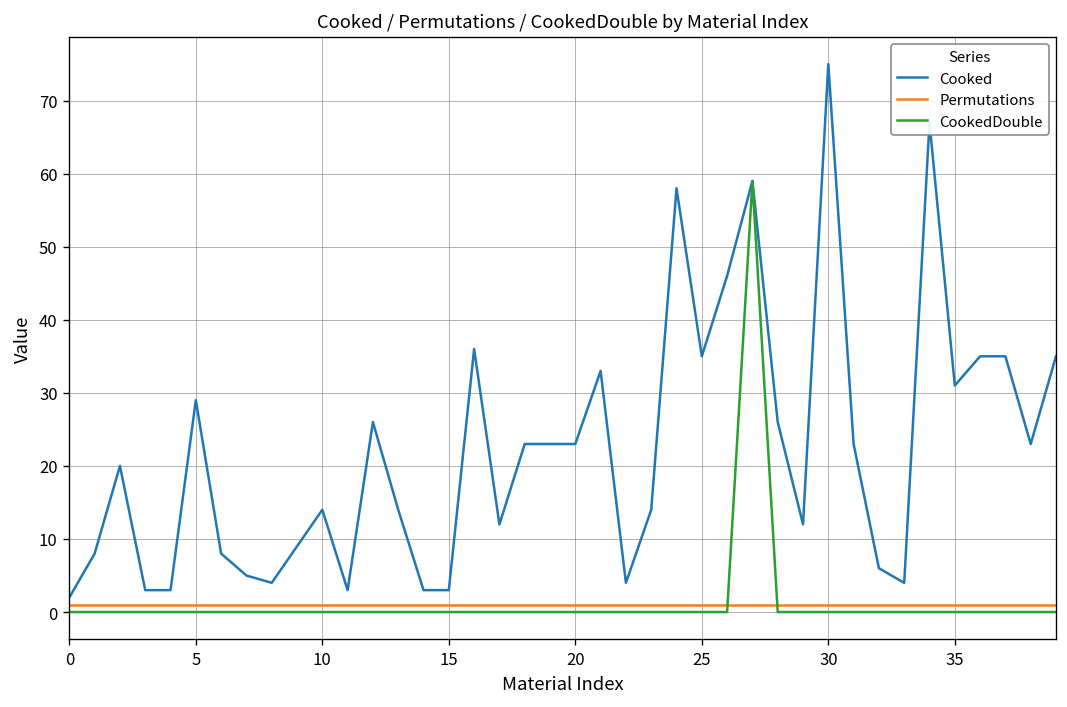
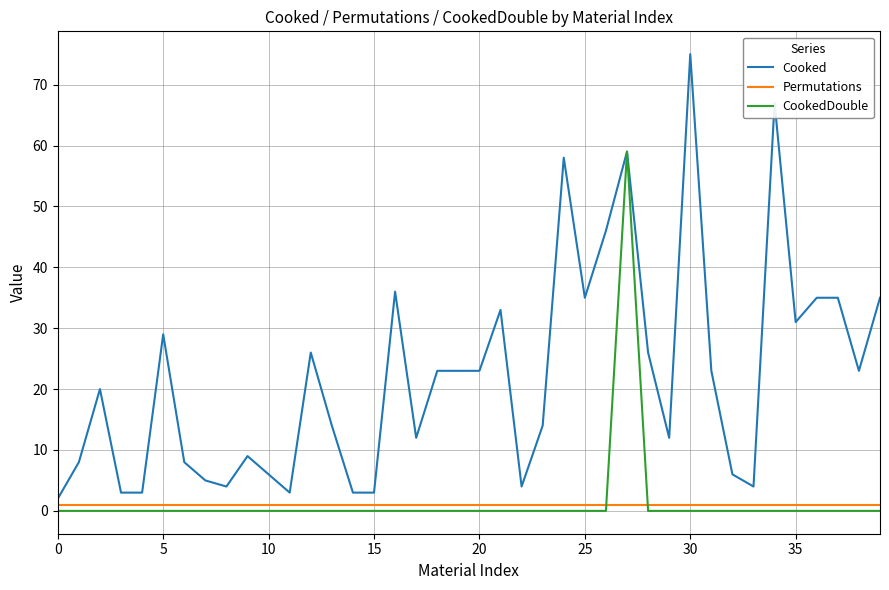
  {
    "Cooked": {
      "0": 2,
      "5": 29,
-     "10": 14,
+     "10": 6,
      "15": 3,
      "20": 23,
      "25": 35,
      "30": 75,
      "35": 31
    },
    "Permutations": {
      "0": 1,
      "5": 1,
      "10": 1,
      "15": 1,
      "20": 1,
      "25": 1,
      "30": 1,
      "35": 1
    },
    "CookedDouble": {
      "0": 0,
      "5": 0,
      "10": 0,
      "15": 0,
      "20": 0,
      "25": 0,
      "30": 0,
      "35": 0
    }
  }
